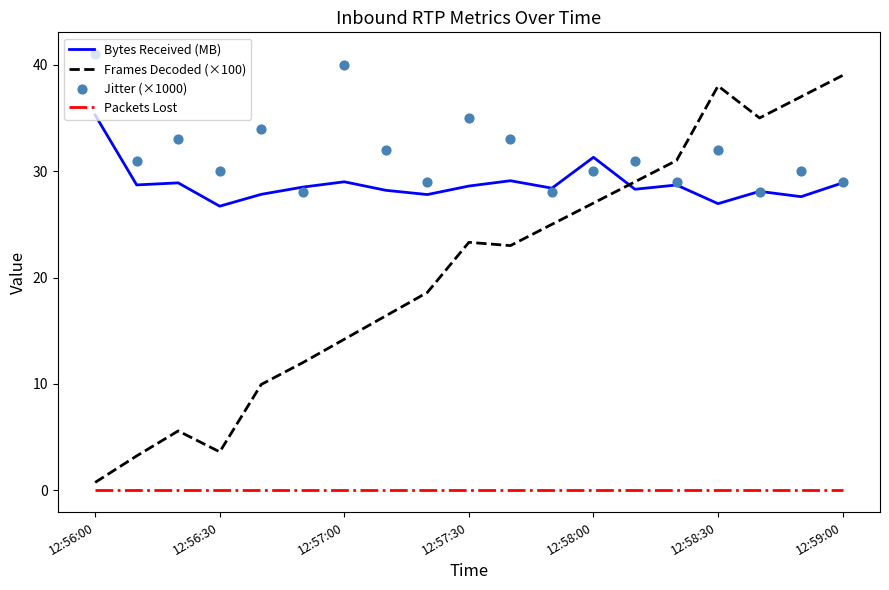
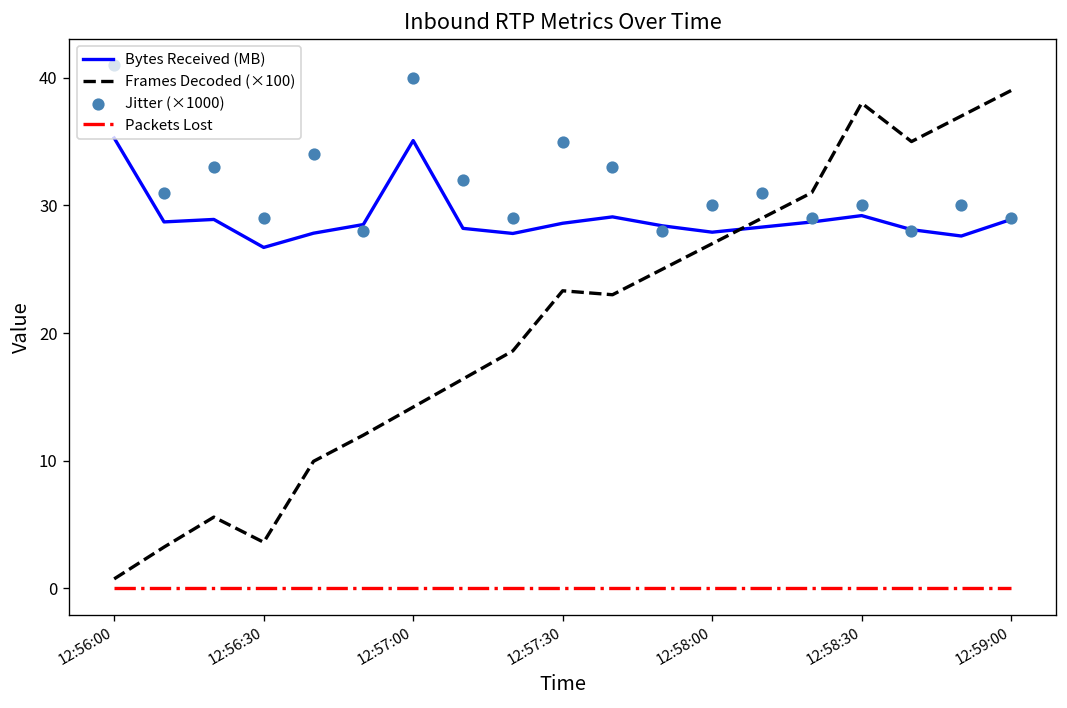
  {
    "Jitter (×1000)": {
-     "12:56:30": 30.0,
-     "12:58:30": 32.0
+     "12:56:30": 29.0,
+     "12:58:30": 30.0
    },
    "Bytes Received (MB)": {
      "12:56:30": 26.7,
-     "12:57:00": 29.0,
+     "12:57:00": 35.1,
      "12:57:30": 28.6,
-     "12:58:00": 31.3,
-     "12:58:30": 26.9
+     "12:58:00": 27.9,
+     "12:58:30": 29.2
    },
    "Frames Decoded (×100)": {
      "12:56:00": 0.7,
      "12:56:30": 3.6,
      "12:57:00": 14.2,
      "12:57:30": 23.3,
      "12:58:00": 27.0,
      "12:58:30": 38.0,
      "12:59:00": 39.0
    },
    "Packets Lost": {
      "12:56:00": 0.0,
      "12:56:30": 0.0,
      "12:57:00": 0.0,
      "12:57:30": 0.0,
      "12:58:00": 0.0,
      "12:58:30": 0.0,
      "12:59:00": 0.0
    }
  }
